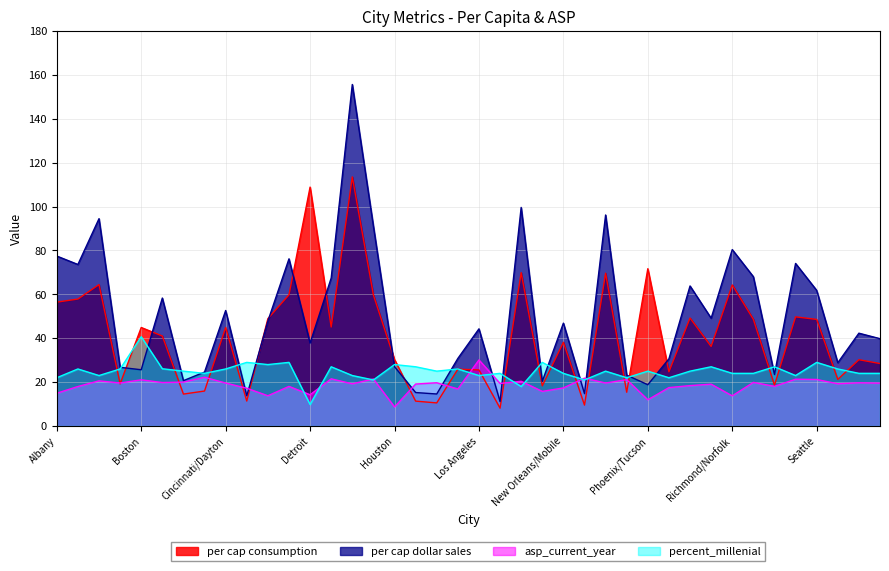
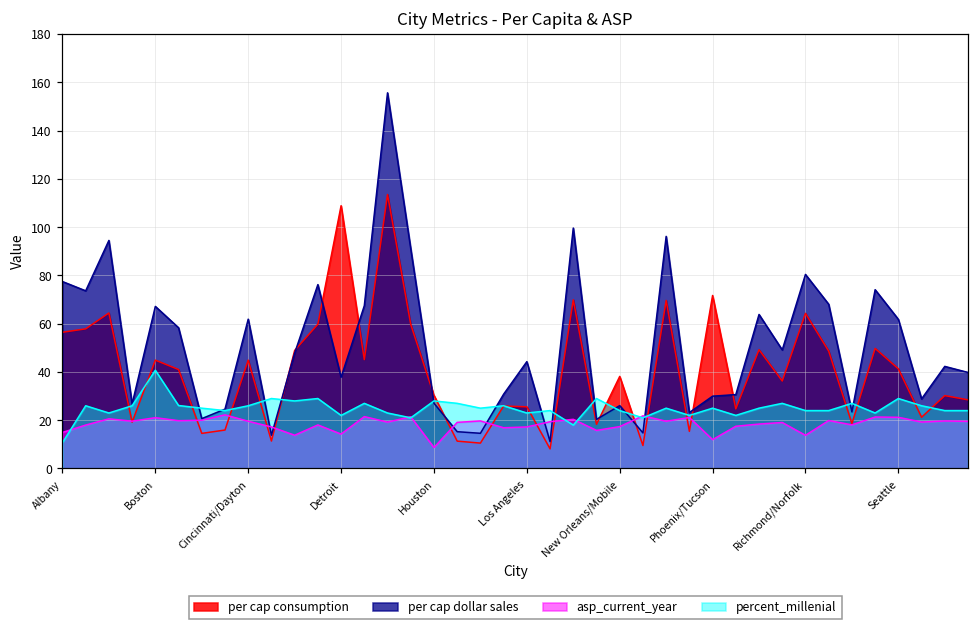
  {
    "per cap consumption": {
      "Albany": 56,
      "Boston": 45,
      "Cincinnati/Dayton": 45,
      "Detroit": 109,
      "Houston": 30,
      "Los Angeles": 26,
      "New Orleans/Mobile": 38,
      "Phoenix/Tucson": 72,
      "Richmond/Norfolk": 64,
-     "Seattle": 49
+     "Seattle": 41
    },
    "per cap dollar sales": {
      "Albany": 77,
-     "Boston": 26,
-     "Cincinnati/Dayton": 53,
+     "Boston": 67,
+     "Cincinnati/Dayton": 62,
      "Detroit": 38,
      "Los Angeles": 44,
-     "New Orleans/Mobile": 47,
-     "Phoenix/Tucson": 19,
+     "New Orleans/Mobile": 26,
+     "Phoenix/Tucson": 30,
      "Richmond/Norfolk": 80,
      "Seattle": 62
    },
    "asp_current_year": {
      "Albany": 15,
      "Boston": 21,
      "Cincinnati/Dayton": 20,
      "Detroit": 14,
      "Houston": 9,
-     "Los Angeles": 30,
+     "Los Angeles": 17,
      "New Orleans/Mobile": 17,
      "Phoenix/Tucson": 12,
      "Richmond/Norfolk": 14,
      "Seattle": 21
    },
    "percent_millenial": {
-     "Albany": 22,
+     "Albany": 11,
      "Boston": 41,
      "Cincinnati/Dayton": 26,
-     "Detroit": 10,
+     "Detroit": 22,
      "Los Angeles": 23,
      "New Orleans/Mobile": 24,
      "Phoenix/Tucson": 25,
      "Richmond/Norfolk": 24,
      "Seattle": 29
    }
  }
